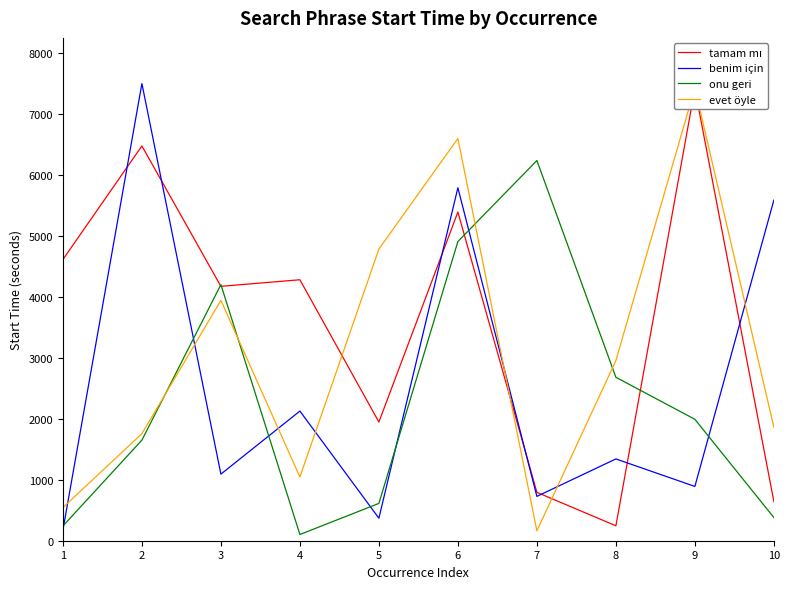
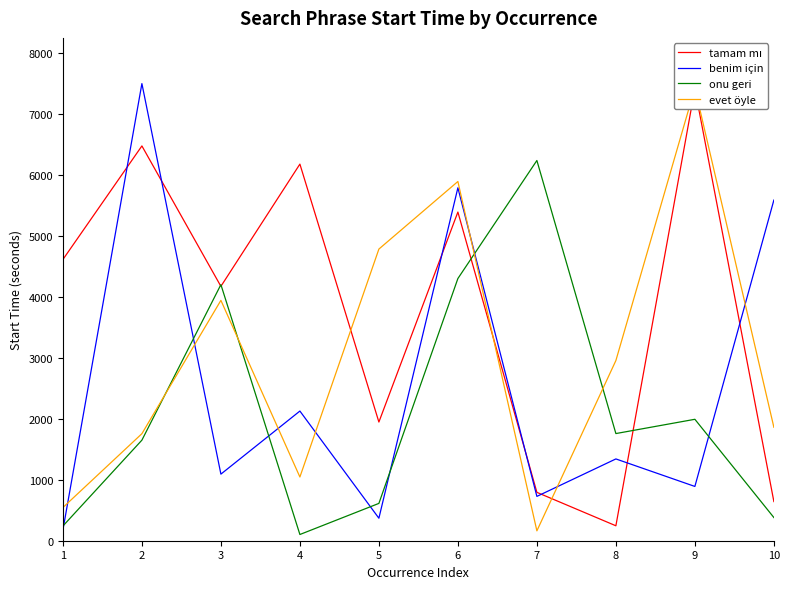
  {
    "tamam mı": {
      "1": 4600,
      "2": 6500,
-     "4": 4300,
+     "4": 6200,
      "5": 1900,
      "6": 5400,
      "7": 800,
      "8": 200,
      "10": 600
    },
    "benim için": {
      "1": 200,
      "2": 7500,
      "3": 1100,
      "4": 2100,
      "5": 400,
      "6": 5800,
      "7": 700,
      "8": 1300,
      "9": 900,
      "10": 5600
    },
    "onu geri": {
      "1": 200,
      "2": 1600,
      "4": 100,
      "5": 600,
-     "6": 4900,
+     "6": 4300,
      "7": 6200,
-     "8": 2700,
+     "8": 1800,
      "9": 2000,
      "10": 400
    },
    "evet öyle": {
      "1": 500,
      "2": 1800,
      "3": 3900,
      "4": 1000,
      "5": 4800,
-     "6": 6600,
+     "6": 5900,
      "7": 200,
      "8": 3000,
      "10": 1900
    }
  }
